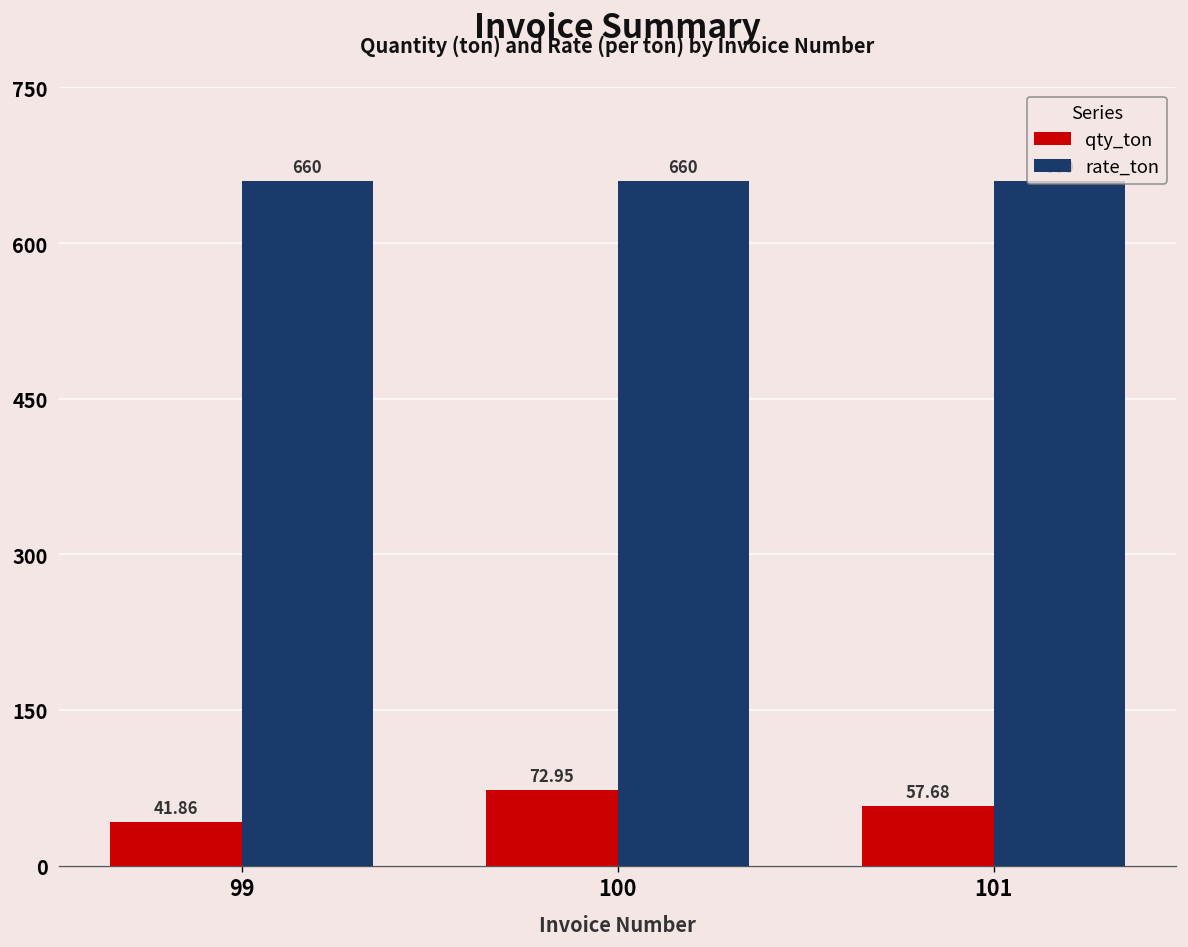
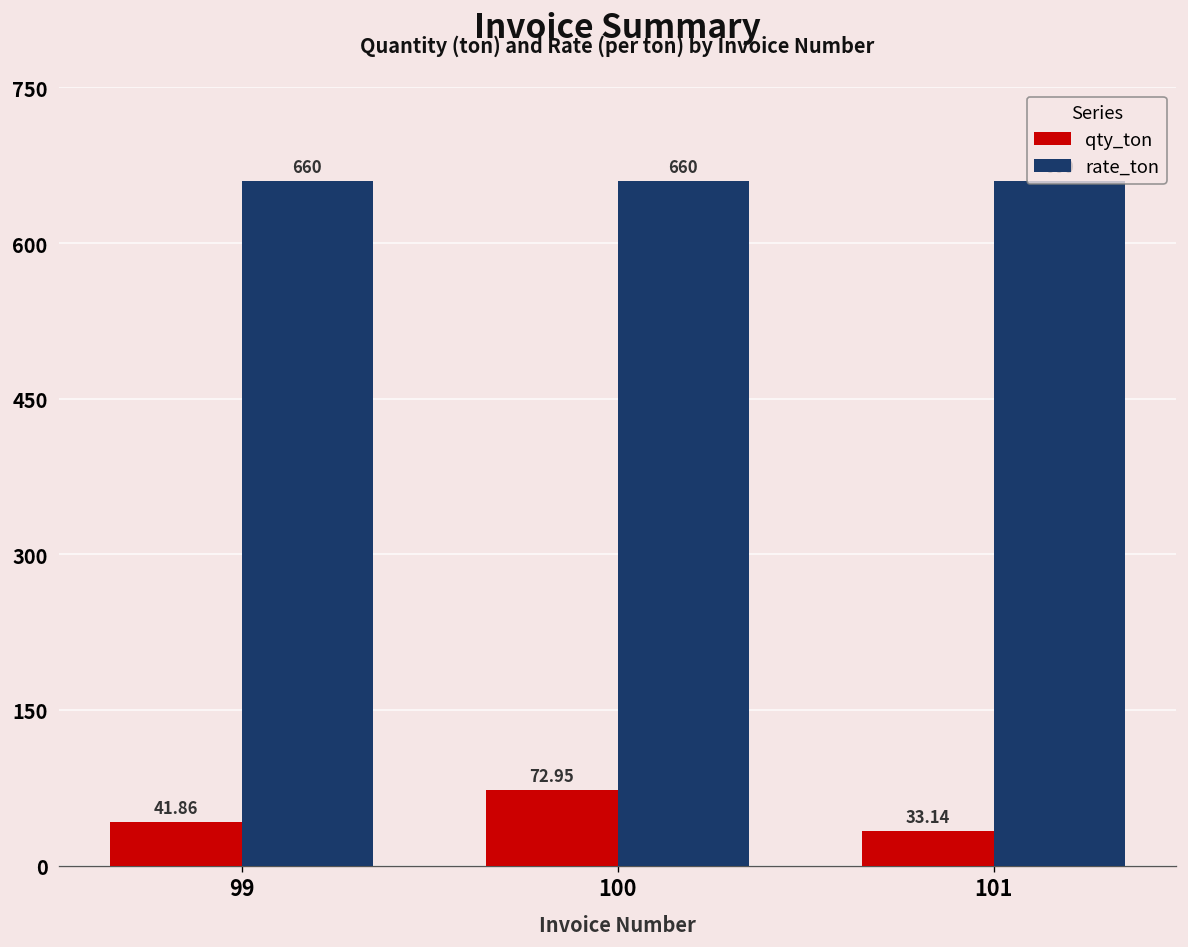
  {
    "qty_ton": {
      "99": 41.86,
      "100": 72.95,
-     "101": 57.68
+     "101": 33.14
    },
    "rate_ton": {
      "99": 660,
      "100": 660
    }
  }
